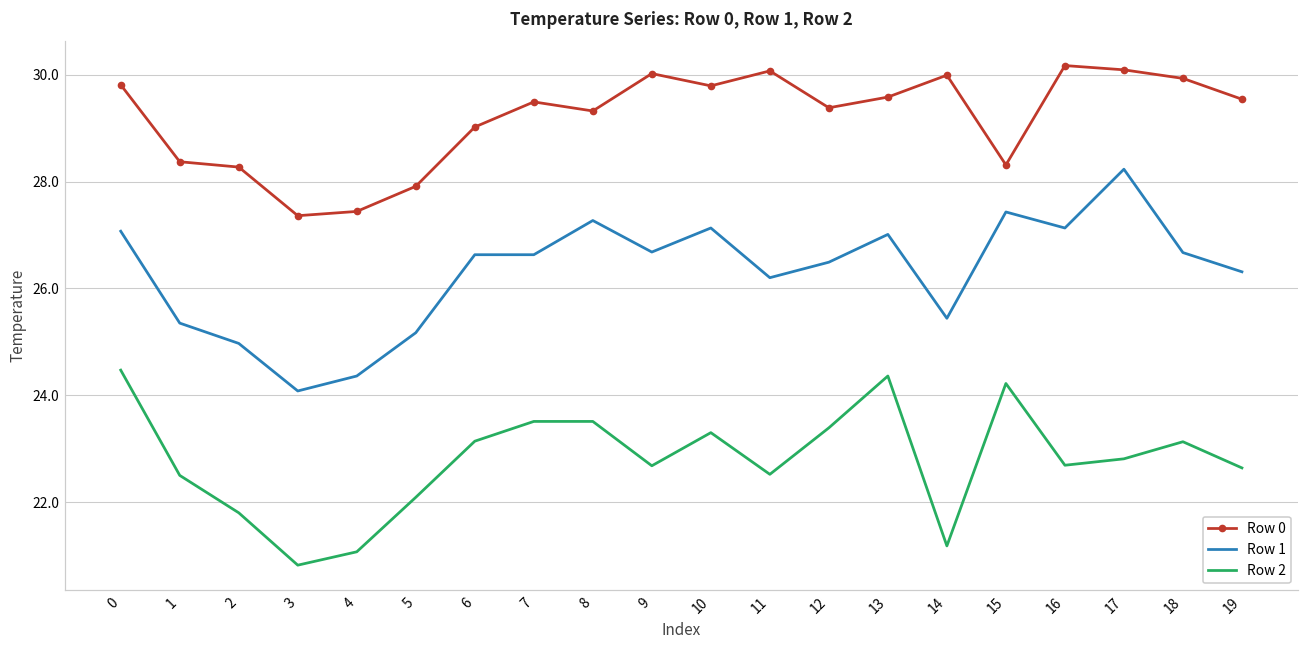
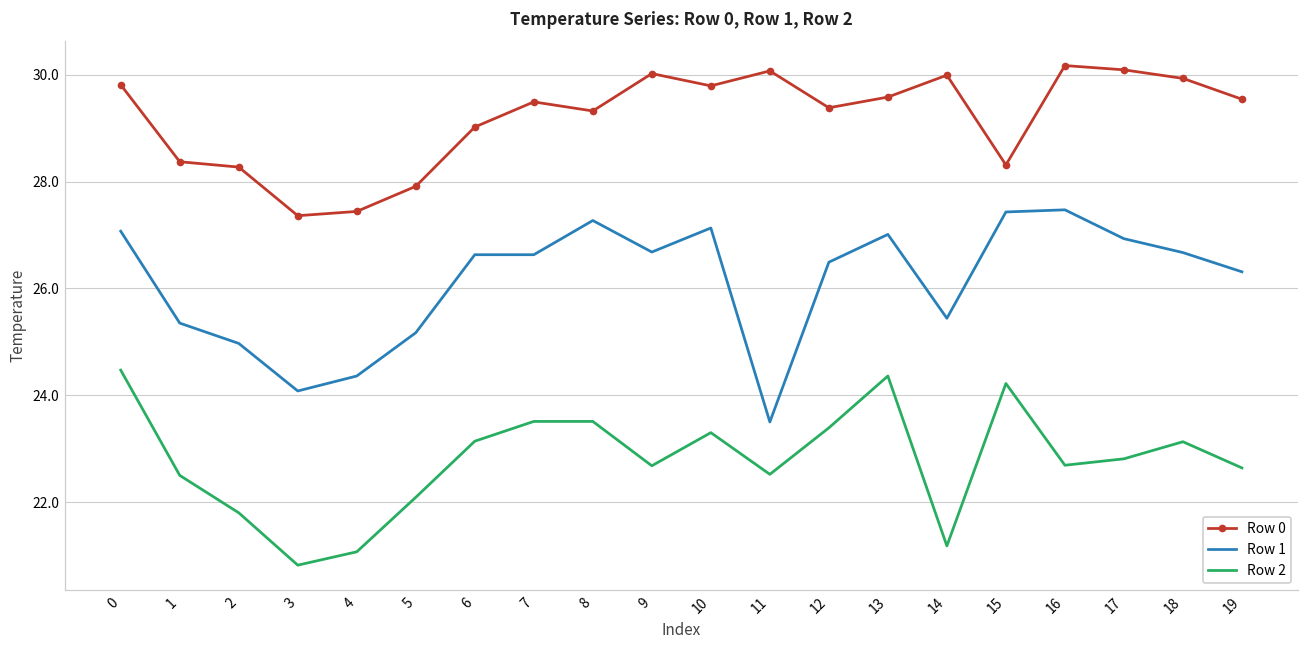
  {
    "Row 0": {
      "0": 29.8,
      "1": 28.4,
      "2": 28.3,
      "3": 27.4,
      "4": 27.4,
      "5": 27.9,
      "6": 29.0,
      "7": 29.5,
      "8": 29.3,
      "9": 30.0,
      "10": 29.8,
      "11": 30.1,
      "12": 29.4,
      "13": 29.6,
      "14": 30.0,
      "15": 28.3,
      "16": 30.2,
      "17": 30.1,
      "18": 29.9,
      "19": 29.5
    },
    "Row 1": {
      "0": 27.1,
      "1": 25.4,
      "2": 25.0,
      "3": 24.1,
      "4": 24.4,
      "5": 25.2,
      "6": 26.6,
      "7": 26.6,
      "8": 27.3,
      "9": 26.7,
      "10": 27.1,
-     "11": 26.2,
+     "11": 23.5,
      "12": 26.5,
      "13": 27.0,
      "14": 25.4,
      "15": 27.4,
-     "16": 27.1,
-     "17": 28.2,
+     "16": 27.5,
+     "17": 26.9,
      "18": 26.7,
      "19": 26.3
    },
    "Row 2": {
      "0": 24.5,
      "1": 22.5,
      "2": 21.8,
      "3": 20.8,
      "4": 21.1,
      "5": 22.1,
      "6": 23.1,
      "7": 23.5,
      "8": 23.5,
      "9": 22.7,
      "10": 23.3,
      "11": 22.5,
      "12": 23.4,
      "13": 24.4,
      "14": 21.2,
      "15": 24.2,
      "16": 22.7,
      "17": 22.8,
      "18": 23.1,
      "19": 22.6
    }
  }
